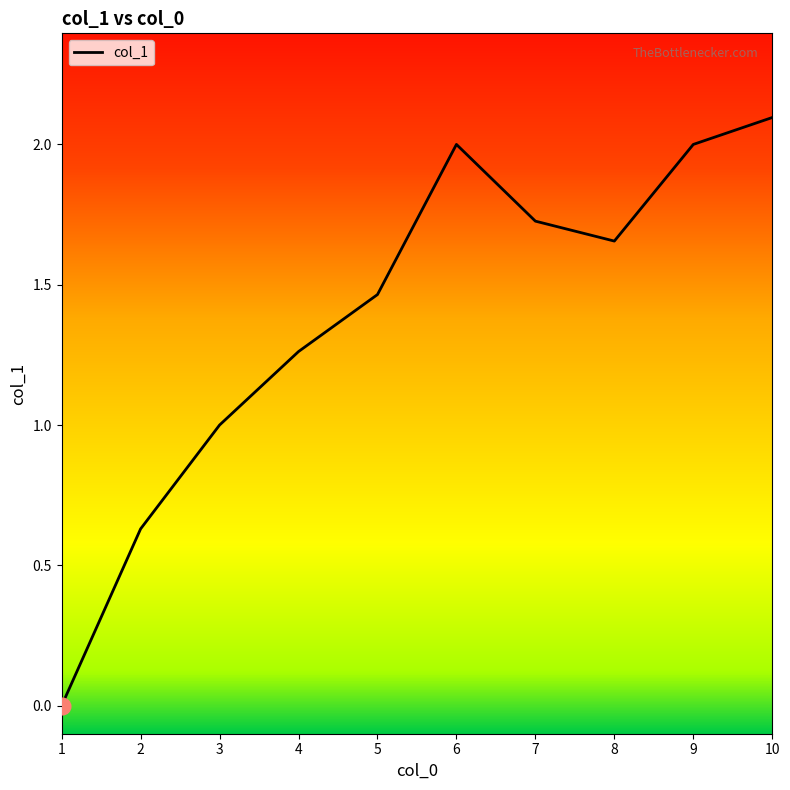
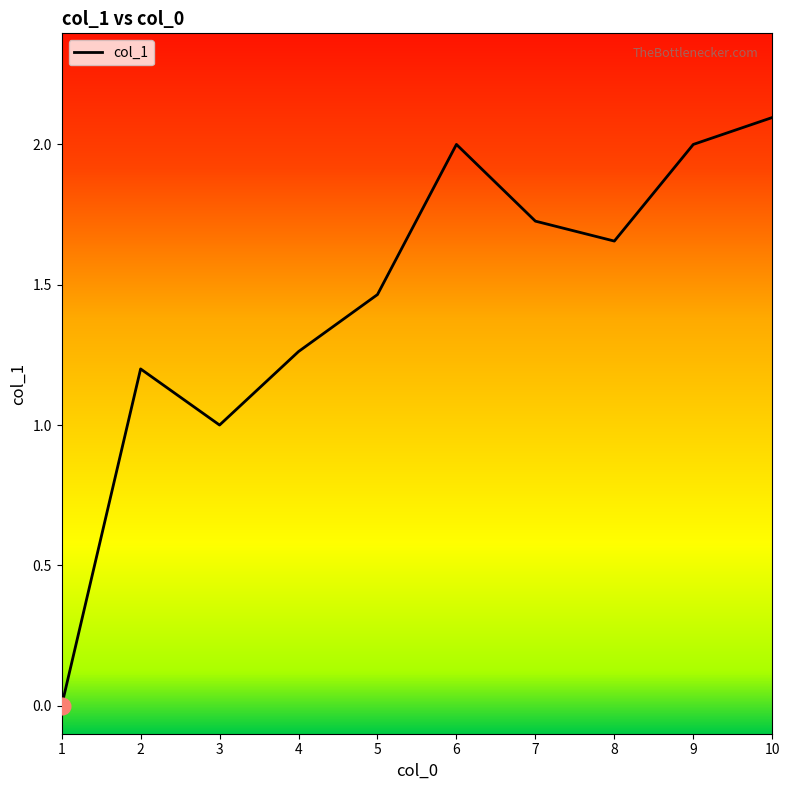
  {
    "col_1": {
-     "2": 0.63,
+     "2": 1.20,
      "3": 1.00,
      "4": 1.26,
      "5": 1.46,
      "6": 2.00,
      "7": 1.73,
      "8": 1.66,
      "9": 2.00,
      "10": 2.10
    }
  }
